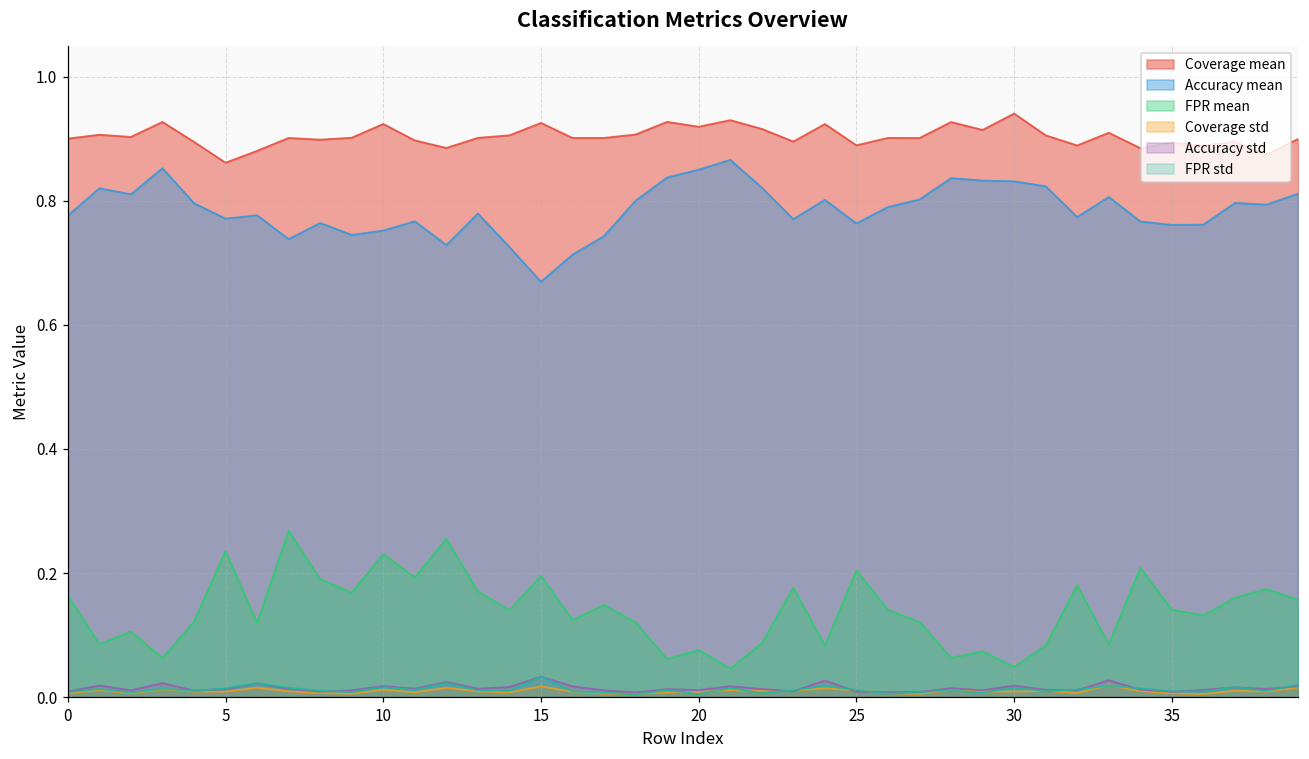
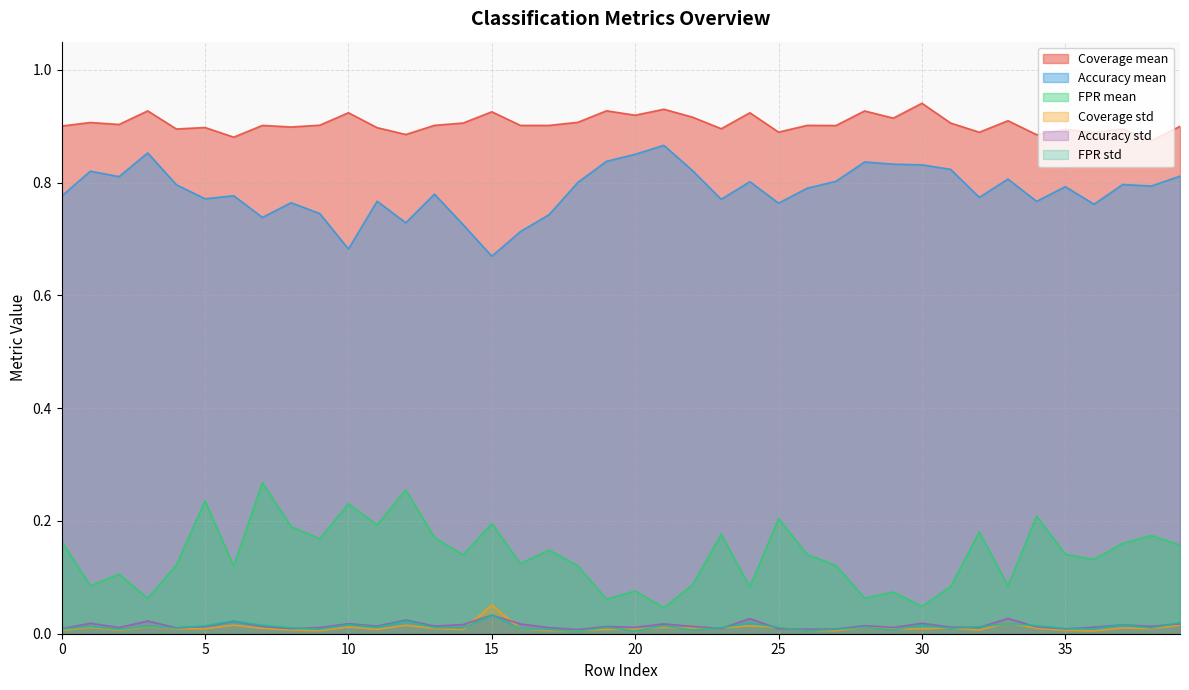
  {
    "Coverage mean": {
      "0": 0.90,
-     "5": 0.86,
+     "5": 0.90,
      "10": 0.92,
      "15": 0.93,
      "20": 0.92,
      "25": 0.89,
      "30": 0.94
    },
    "Accuracy mean": {
      "0": 0.78,
      "5": 0.77,
-     "10": 0.75,
+     "10": 0.68,
      "15": 0.67,
      "20": 0.85,
      "25": 0.76,
      "30": 0.83,
-     "35": 0.76
+     "35": 0.79
    },
    "Coverage std": {
-     "15": 0.02,
+     "15": 0.05,
      "30": 0.01
    }
  }
